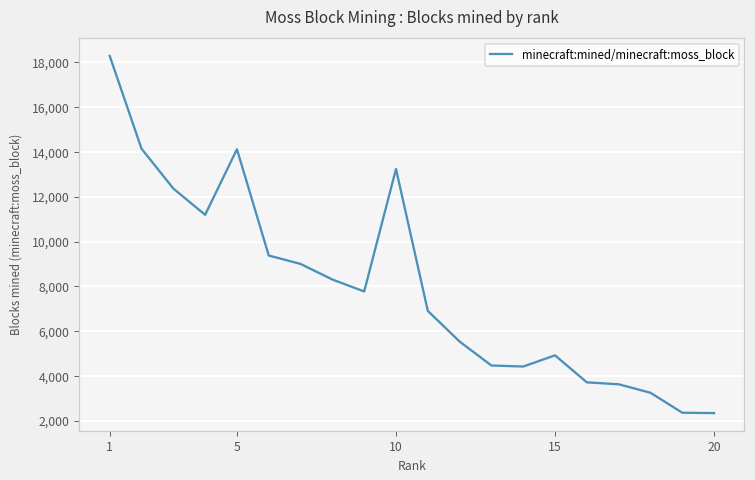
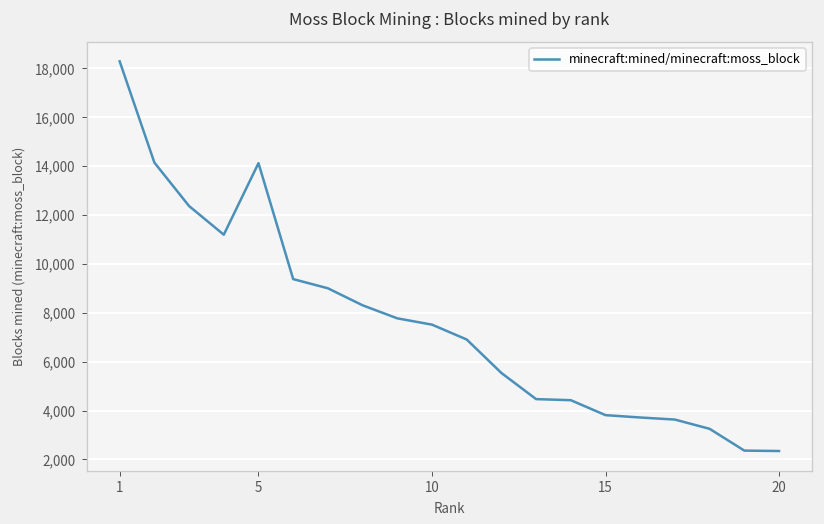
  {
    "1": "18,300",
    "5": "14,100",
-   "10": "13,200",
-   "15": "4,900",
+   "10": "7,500",
+   "15": "3,800",
    "20": "2,300"
  }
